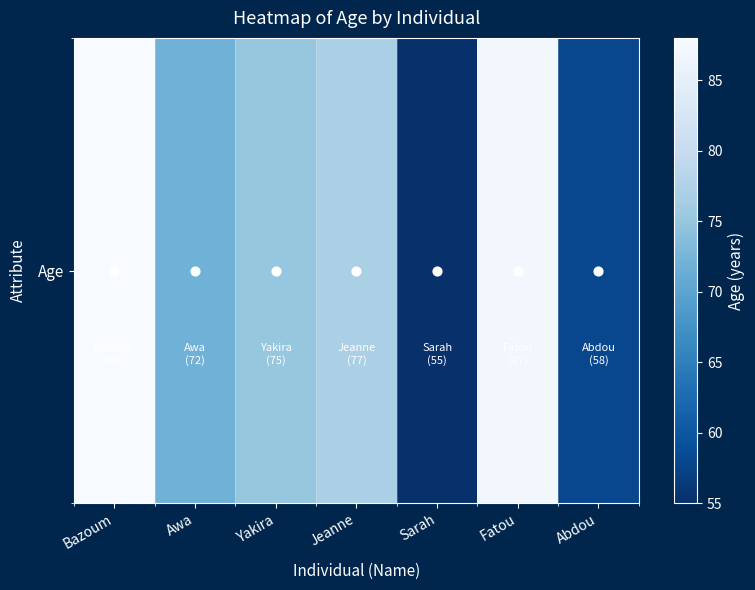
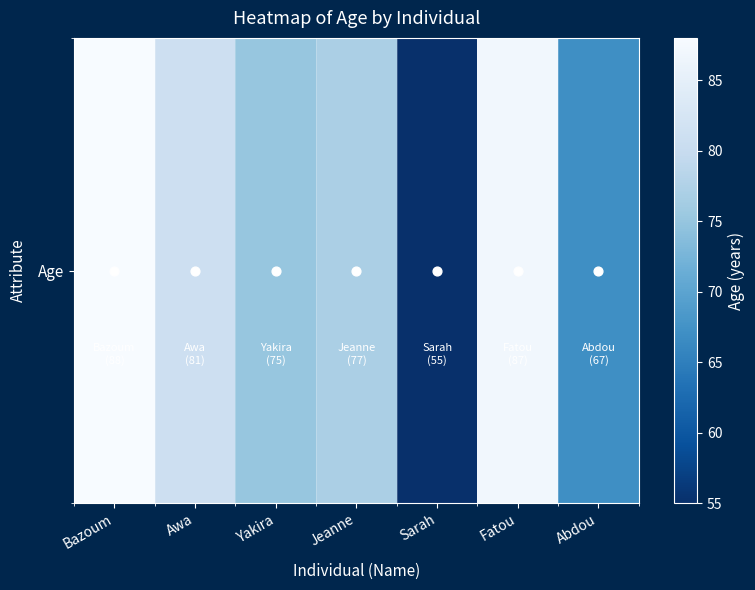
  {
    "Age": {
-     "Awa": "(72)",
+     "Awa": "(81)",
      "Yakira": "(75)",
      "Jeanne": "(77)",
      "Sarah": "(55)",
-     "Abdou": "(58)"
+     "Abdou": "(67)"
    }
  }
